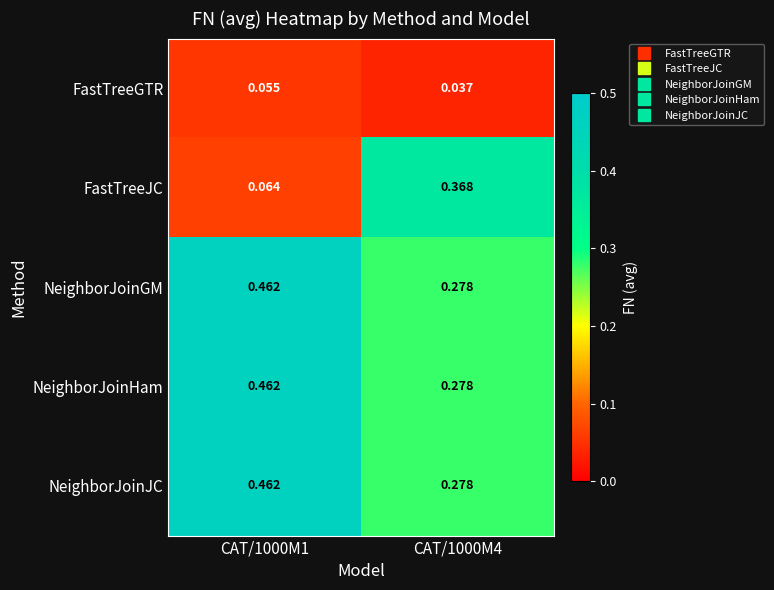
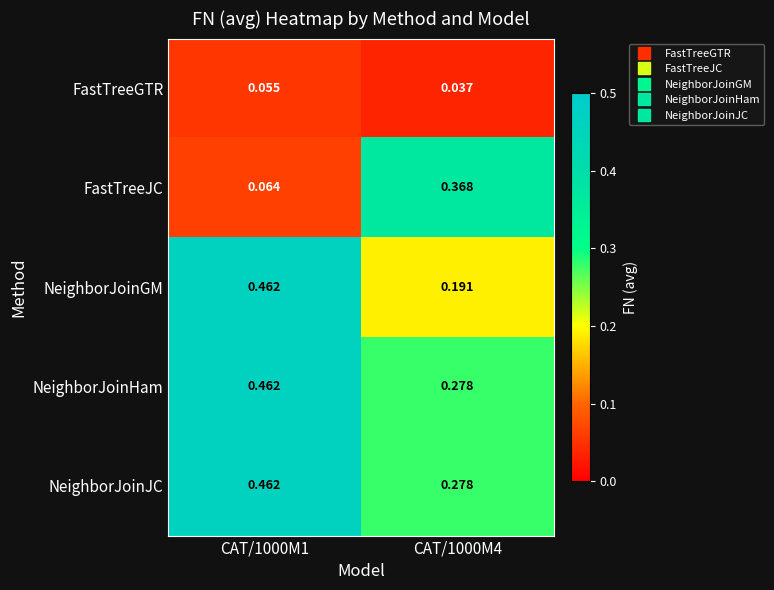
  {
    "FastTreeGTR": {
      "CAT/1000M1": 0.055,
      "CAT/1000M4": 0.037
    },
    "FastTreeJC": {
      "CAT/1000M1": 0.064,
      "CAT/1000M4": 0.368
    },
    "NeighborJoinGM": {
      "CAT/1000M1": 0.462,
-     "CAT/1000M4": 0.278
+     "CAT/1000M4": 0.191
    },
    "NeighborJoinHam": {
      "CAT/1000M1": 0.462,
      "CAT/1000M4": 0.278
    },
    "NeighborJoinJC": {
      "CAT/1000M1": 0.462,
      "CAT/1000M4": 0.278
    }
  }
